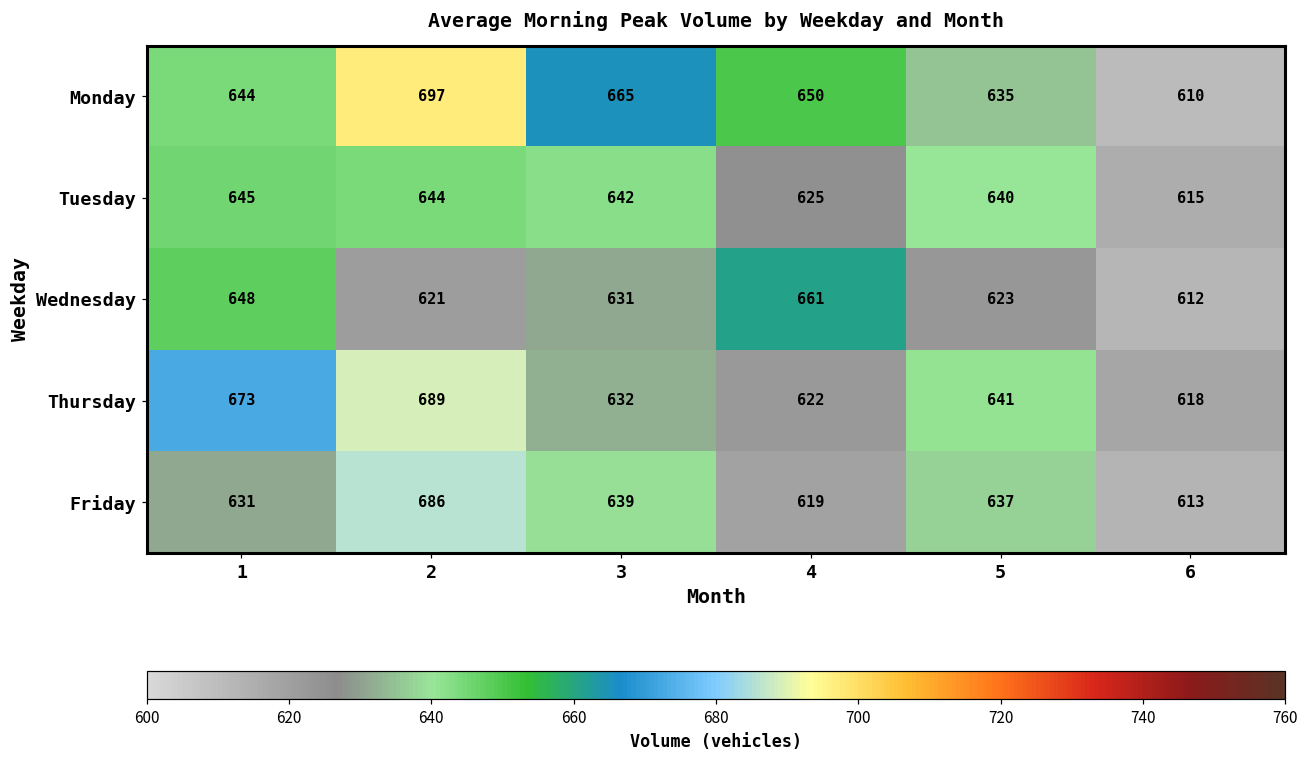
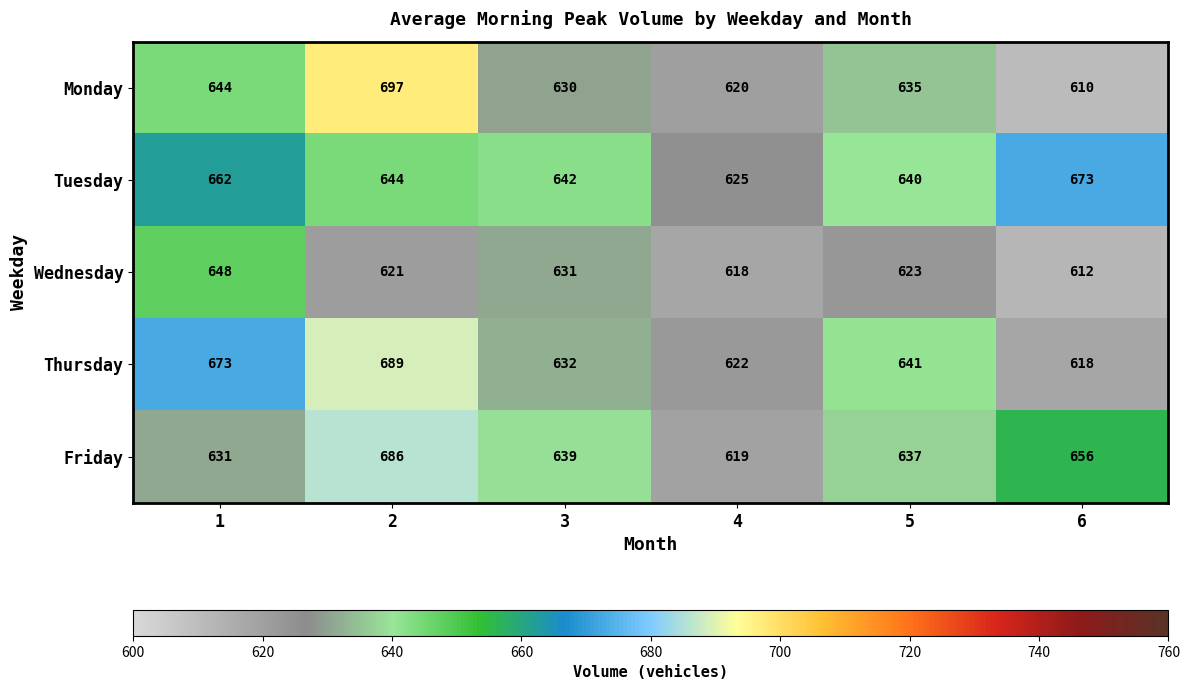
  {
    "Monday": {
      "1": 644,
      "2": 697,
-     "3": 665,
-     "4": 650,
+     "3": 630,
+     "4": 620,
      "5": 635,
      "6": 610
    },
    "Tuesday": {
-     "1": 645,
+     "1": 662,
      "2": 644,
      "3": 642,
      "4": 625,
      "5": 640,
-     "6": 615
+     "6": 673
    },
    "Wednesday": {
      "1": 648,
      "2": 621,
      "3": 631,
-     "4": 661,
+     "4": 618,
      "5": 623,
      "6": 612
    },
    "Thursday": {
      "1": 673,
      "2": 689,
      "3": 632,
      "4": 622,
      "5": 641,
      "6": 618
    },
    "Friday": {
      "1": 631,
      "2": 686,
      "3": 639,
      "4": 619,
      "5": 637,
-     "6": 613
+     "6": 656
    }
  }
